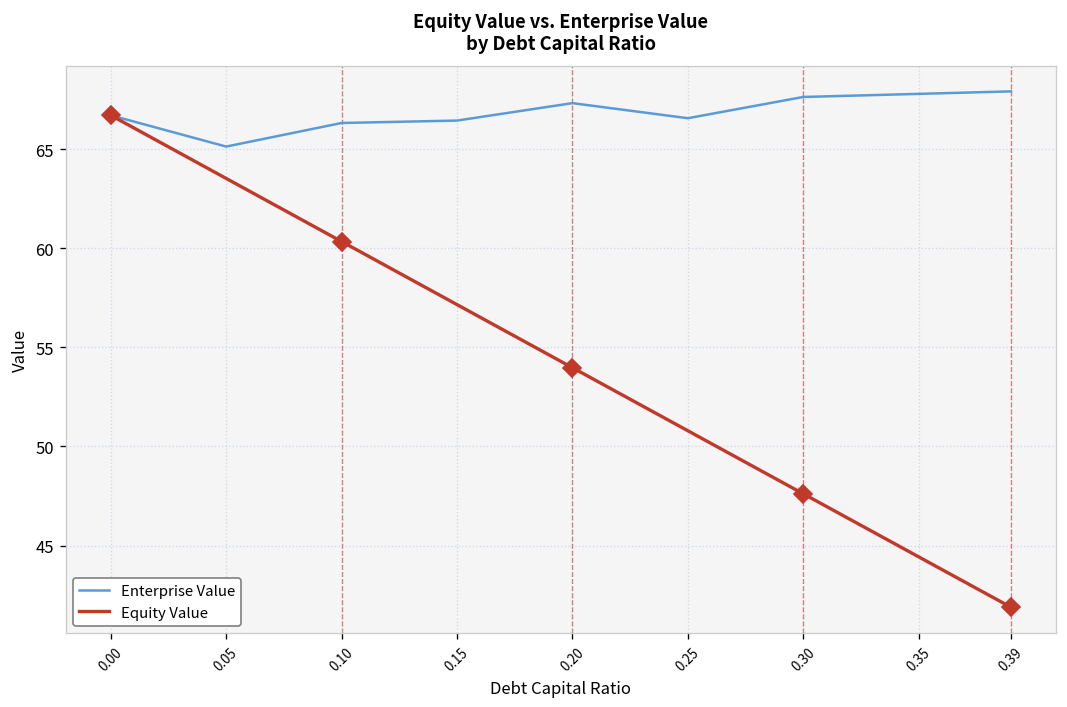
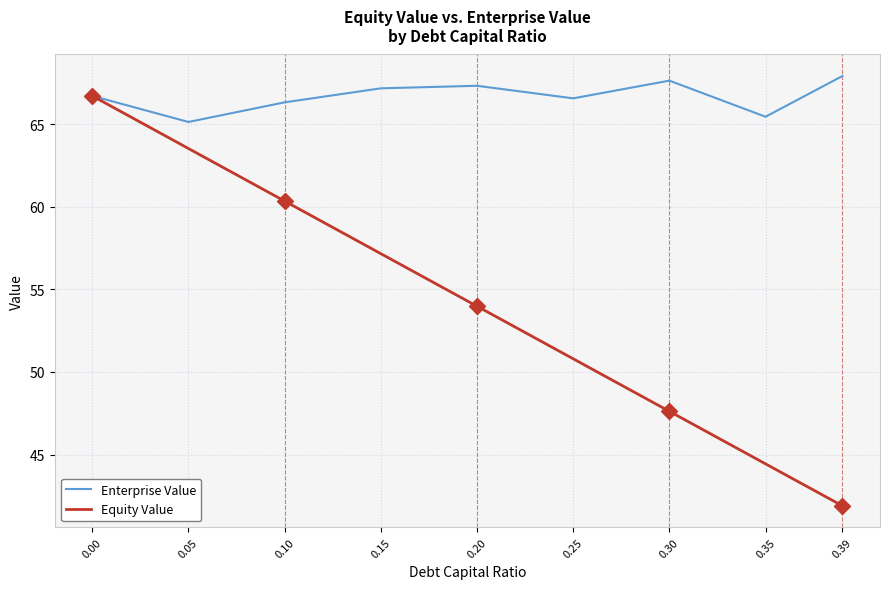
  {
    "Enterprise Value": {
      "0.05": 65.1,
      "0.10": 66.3,
-     "0.15": 66.4,
+     "0.15": 67.2,
      "0.20": 67.3,
      "0.25": 66.6,
      "0.30": 67.6,
-     "0.35": 67.8,
+     "0.35": 65.4,
      "0.39": 67.9
    }
  }
